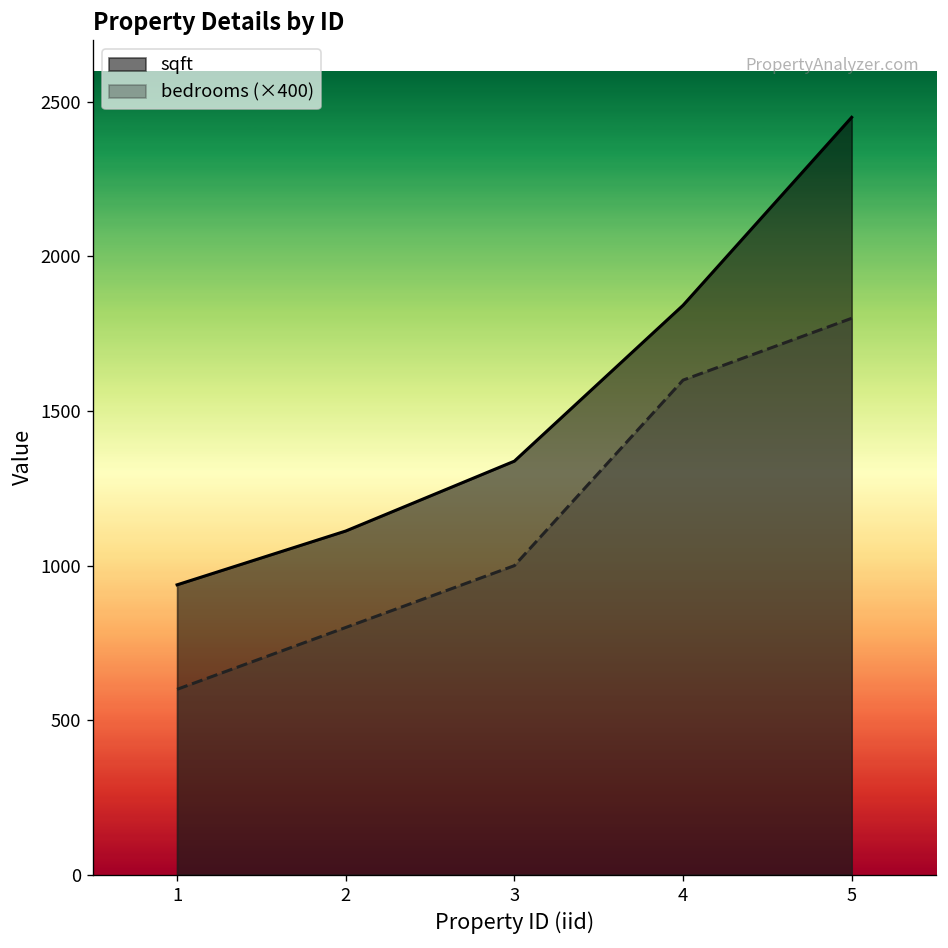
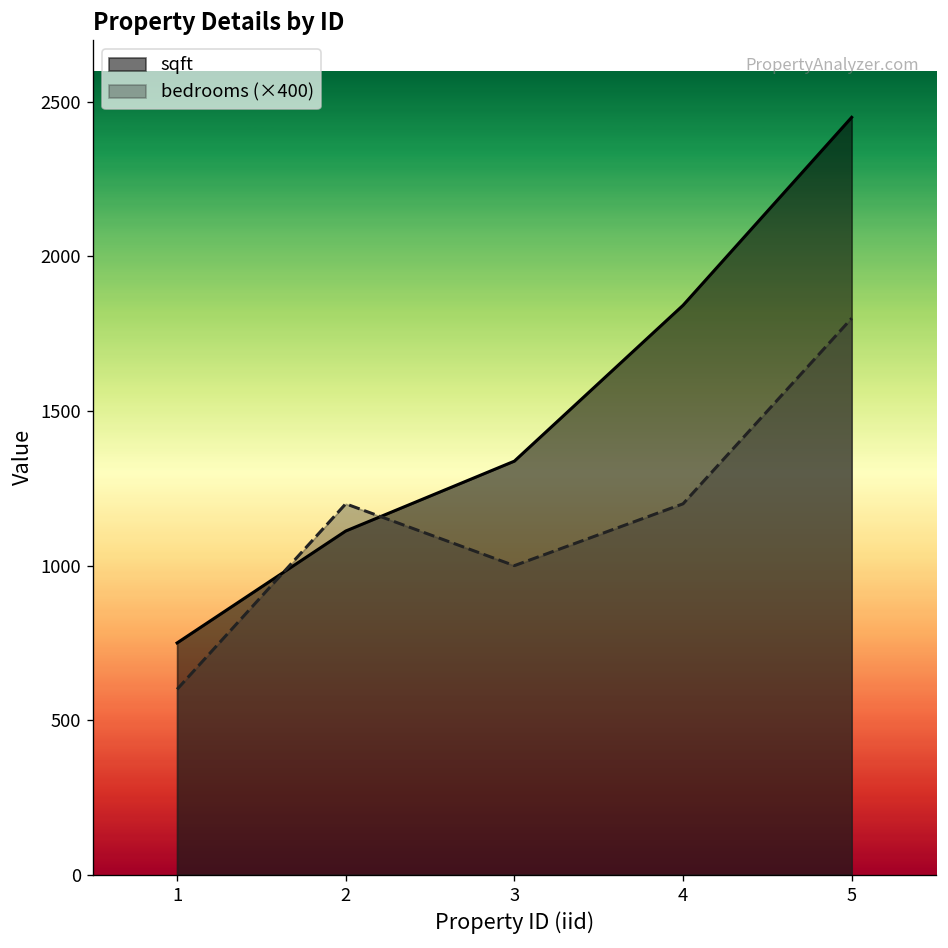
  {
    "sqft": {
-     "1": 940,
+     "1": 750,
      "2": 1110,
      "3": 1340,
      "4": 1840,
      "5": 2450
    },
    "bedrooms (×400)": {
      "1": 600,
-     "2": 800,
+     "2": 1200,
      "3": 1000,
-     "4": 1600,
+     "4": 1200,
      "5": 1800
    }
  }
